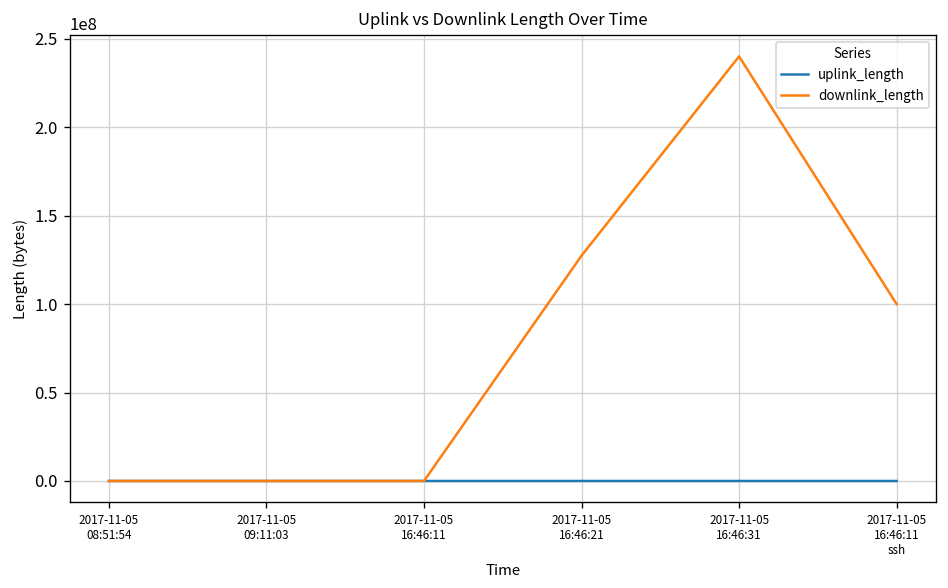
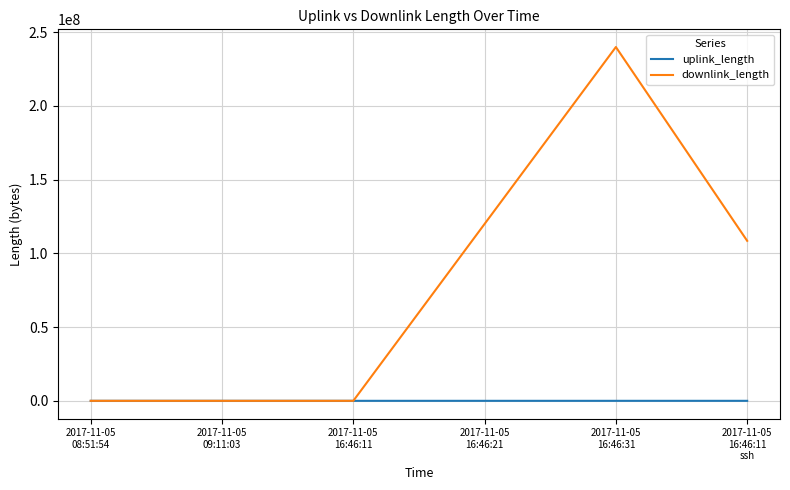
  {
    "uplink_length": {
      "2017-11-05 16:46:21": 0,
      "2017-11-05 16:46:31": 0,
      "2017-11-05 16:46:11 ssh": 0
    },
    "downlink_length": {
-     "2017-11-05 16:46:21": 127000000,
+     "2017-11-05 16:46:21": 120000000,
      "2017-11-05 16:46:31": 240000000,
-     "2017-11-05 16:46:11 ssh": 100000000
+     "2017-11-05 16:46:11 ssh": 109000000
    }
  }
